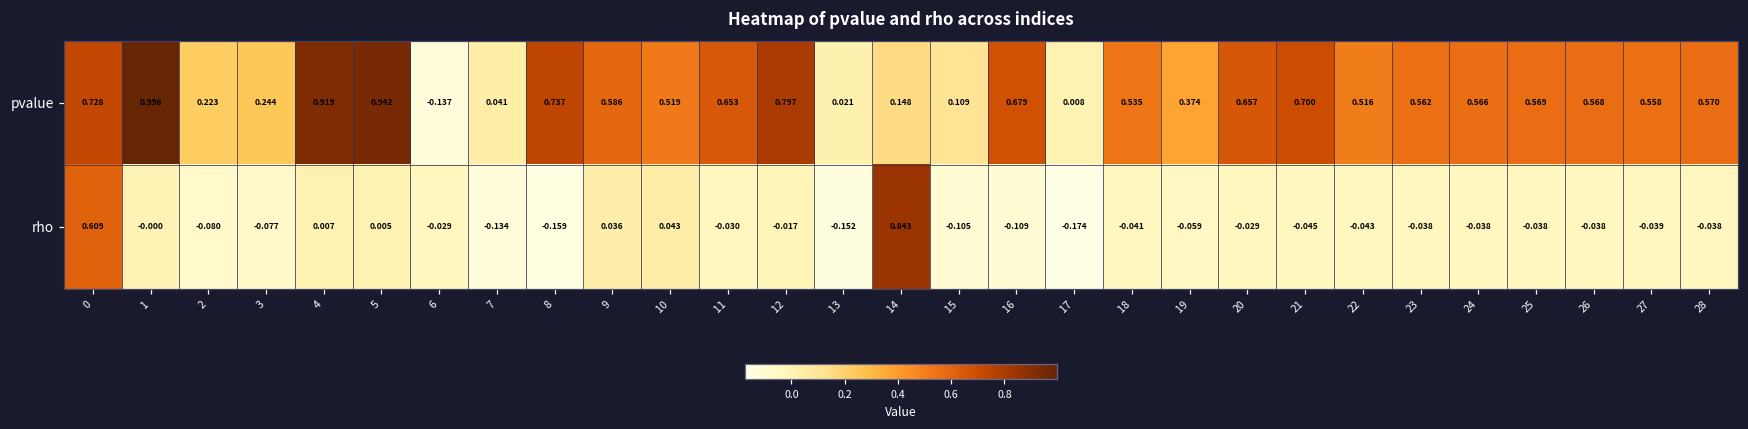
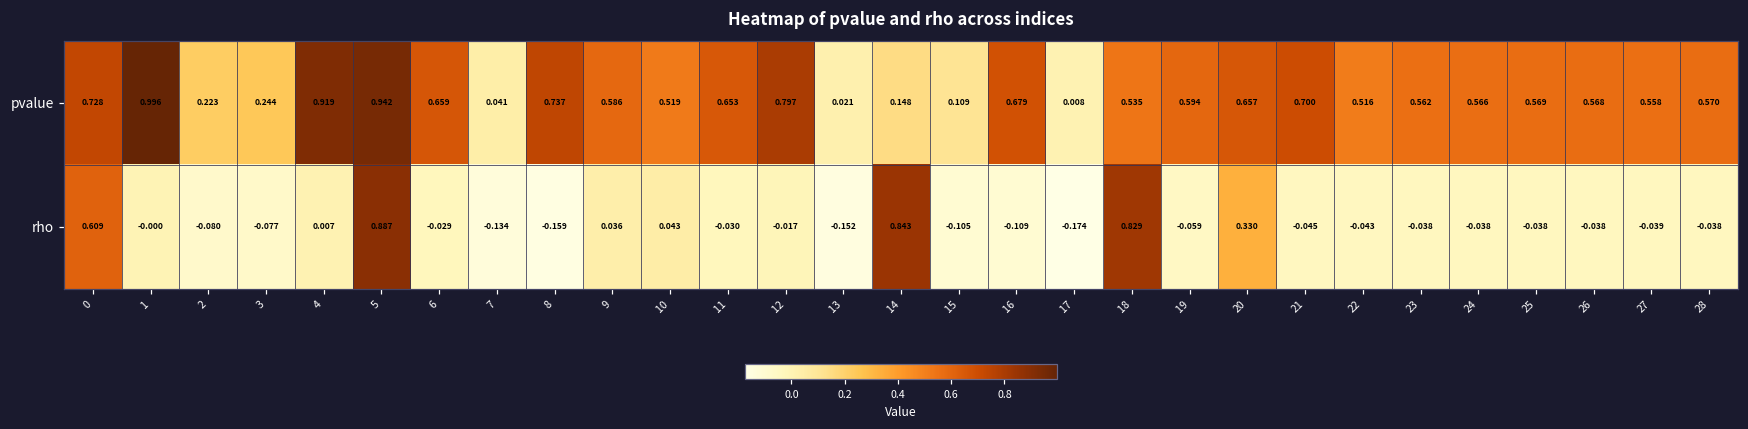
  {
    "pvalue": {
      "0": 0.728,
      "1": 0.996,
      "2": 0.223,
      "3": 0.244,
      "4": 0.919,
      "5": 0.942,
-     "6": -0.137,
+     "6": 0.659,
      "7": 0.041,
      "8": 0.737,
      "9": 0.586,
      "10": 0.519,
      "11": 0.653,
      "12": 0.797,
      "13": 0.021,
      "14": 0.148,
      "15": 0.109,
      "16": 0.679,
      "17": 0.008,
      "18": 0.535,
-     "19": 0.374,
+     "19": 0.594,
      "20": 0.657,
      "21": 0.700,
      "22": 0.516,
      "23": 0.562,
      "24": 0.566,
      "25": 0.569,
      "26": 0.568,
      "27": 0.558,
      "28": 0.570
    },
    "rho": {
      "0": 0.609,
      "1": -0.000,
      "2": -0.080,
      "3": -0.077,
      "4": 0.007,
-     "5": 0.005,
+     "5": 0.887,
      "6": -0.029,
      "7": -0.134,
      "8": -0.159,
      "9": 0.036,
      "10": 0.043,
      "11": -0.030,
      "12": -0.017,
      "13": -0.152,
      "14": 0.843,
      "15": -0.105,
      "16": -0.109,
      "17": -0.174,
-     "18": -0.041,
+     "18": 0.829,
      "19": -0.059,
-     "20": -0.029,
+     "20": 0.330,
      "21": -0.045,
      "22": -0.043,
      "23": -0.038,
      "24": -0.038,
      "25": -0.038,
      "26": -0.038,
      "27": -0.039,
      "28": -0.038
    }
  }
